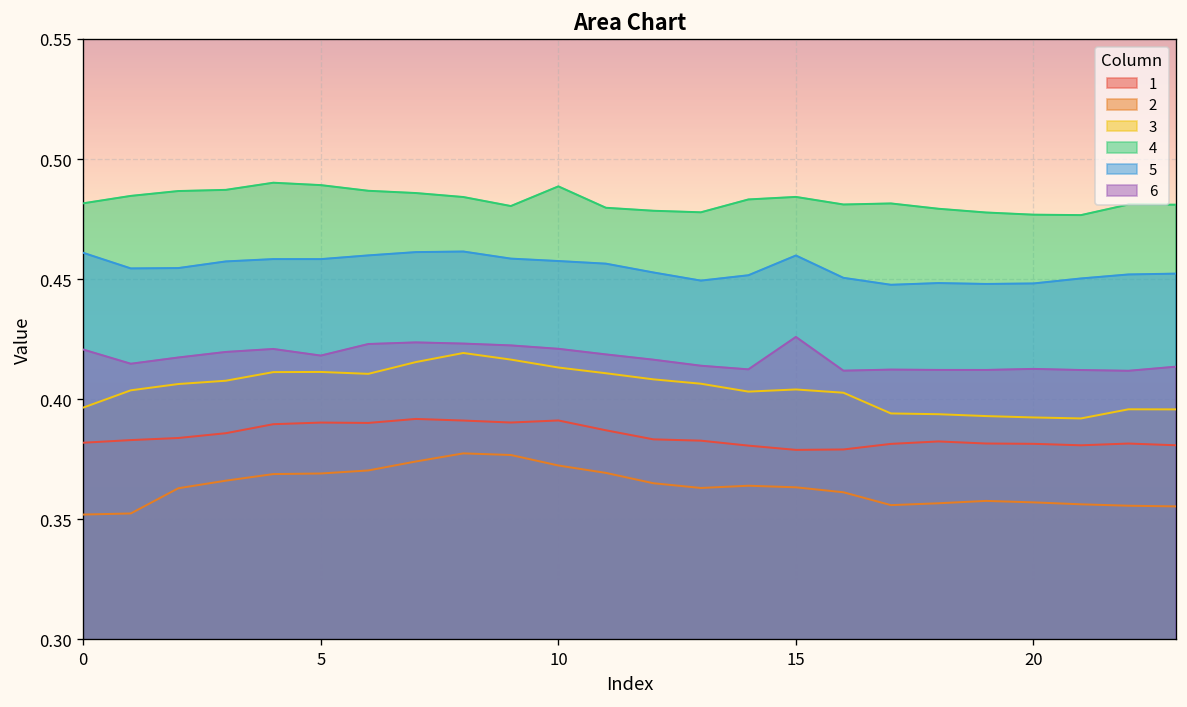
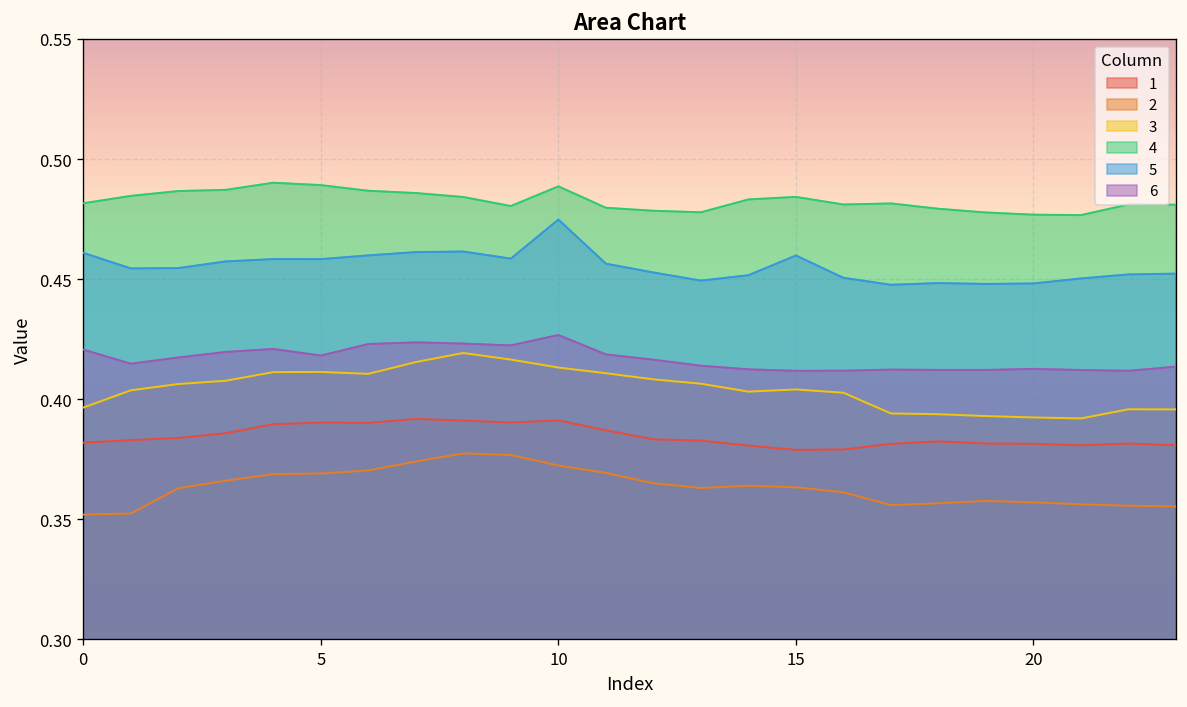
  {
    "4": {
      "0": 0.482,
      "5": 0.489,
      "10": 0.489,
      "15": 0.484,
      "20": 0.477
    },
    "5": {
      "0": 0.461,
      "5": 0.458,
-     "10": 0.458,
+     "10": 0.475,
      "15": 0.460,
      "20": 0.448
    },
    "6": {
      "0": 0.421,
      "5": 0.418,
-     "10": 0.421,
-     "15": 0.426,
+     "10": 0.427,
+     "15": 0.412,
      "20": 0.413
    }
  }
